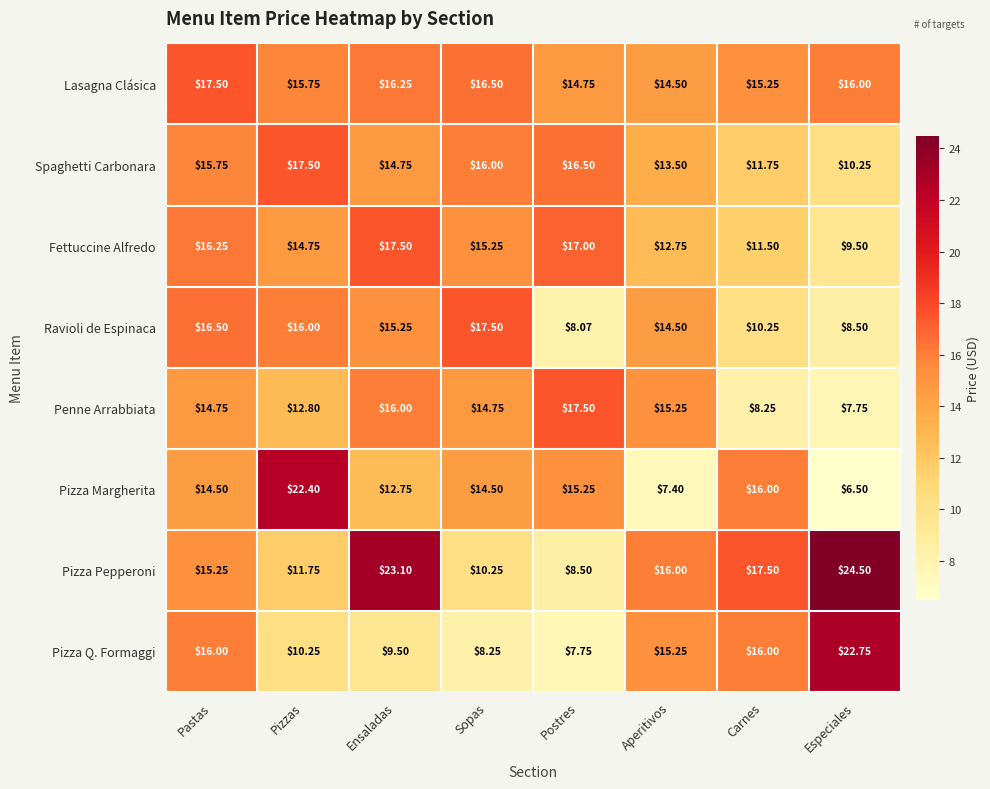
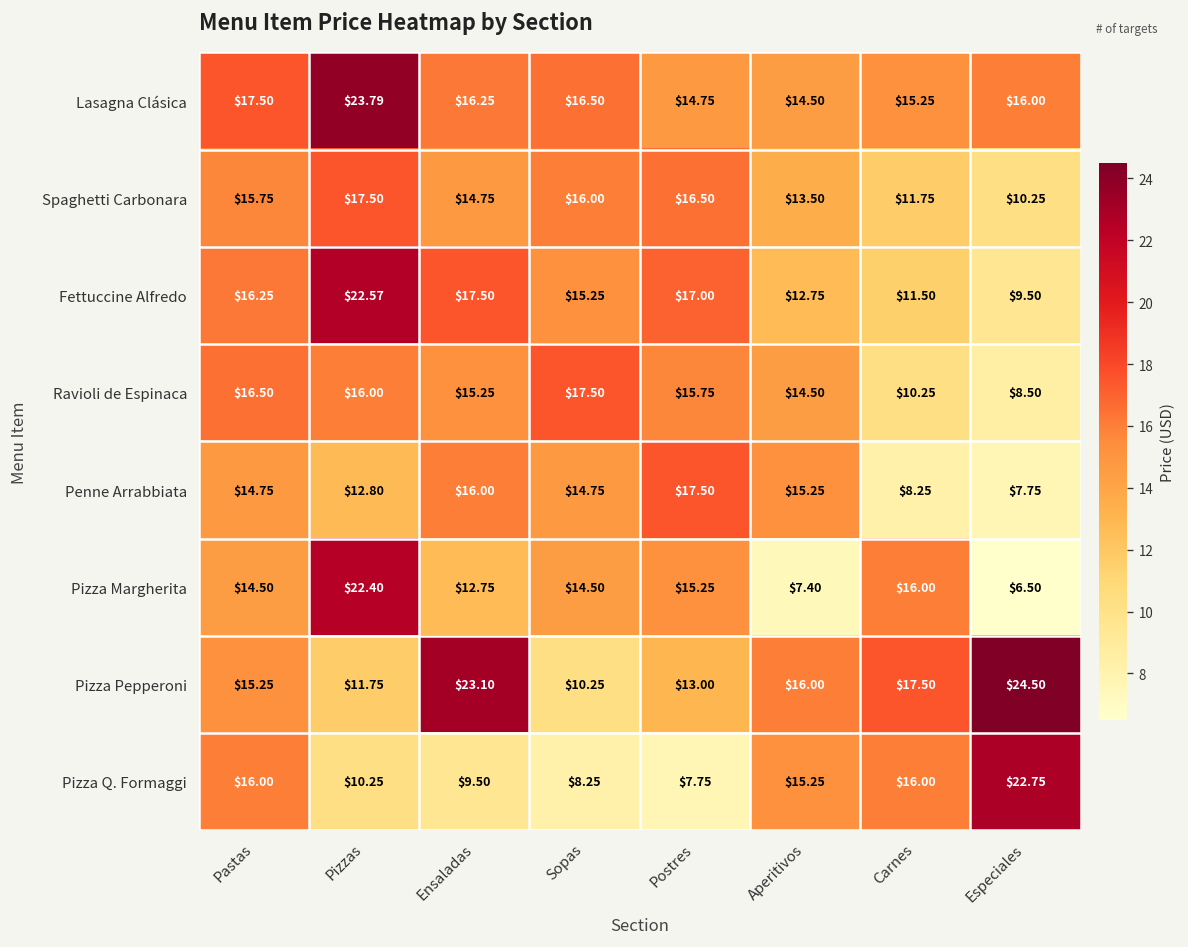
  {
    "Lasagna Clásica": {
      "Pastas": "$17.50",
-     "Pizzas": "$15.75",
+     "Pizzas": "$23.79",
      "Ensaladas": "$16.25",
      "Sopas": "$16.50",
      "Postres": "$14.75",
      "Aperitivos": "$14.50",
      "Carnes": "$15.25",
      "Especiales": "$16.00"
    },
    "Spaghetti Carbonara": {
      "Pastas": "$15.75",
      "Pizzas": "$17.50",
      "Ensaladas": "$14.75",
      "Sopas": "$16.00",
      "Postres": "$16.50",
      "Aperitivos": "$13.50",
      "Carnes": "$11.75",
      "Especiales": "$10.25"
    },
    "Fettuccine Alfredo": {
      "Pastas": "$16.25",
-     "Pizzas": "$14.75",
+     "Pizzas": "$22.57",
      "Ensaladas": "$17.50",
      "Sopas": "$15.25",
      "Postres": "$17.00",
      "Aperitivos": "$12.75",
      "Carnes": "$11.50",
      "Especiales": "$9.50"
    },
    "Ravioli de Espinaca": {
      "Pastas": "$16.50",
      "Pizzas": "$16.00",
      "Ensaladas": "$15.25",
      "Sopas": "$17.50",
-     "Postres": "$8.07",
+     "Postres": "$15.75",
      "Aperitivos": "$14.50",
      "Carnes": "$10.25",
      "Especiales": "$8.50"
    },
    "Penne Arrabbiata": {
      "Pastas": "$14.75",
      "Pizzas": "$12.80",
      "Ensaladas": "$16.00",
      "Sopas": "$14.75",
      "Postres": "$17.50",
      "Aperitivos": "$15.25",
      "Carnes": "$8.25",
      "Especiales": "$7.75"
    },
    "Pizza Margherita": {
      "Pastas": "$14.50",
      "Pizzas": "$22.40",
      "Ensaladas": "$12.75",
      "Sopas": "$14.50",
      "Postres": "$15.25",
      "Aperitivos": "$7.40",
      "Carnes": "$16.00",
      "Especiales": "$6.50"
    },
    "Pizza Pepperoni": {
      "Pastas": "$15.25",
      "Pizzas": "$11.75",
      "Ensaladas": "$23.10",
      "Sopas": "$10.25",
-     "Postres": "$8.50",
+     "Postres": "$13.00",
      "Aperitivos": "$16.00",
      "Carnes": "$17.50",
      "Especiales": "$24.50"
    },
    "Pizza Q. Formaggi": {
      "Pastas": "$16.00",
      "Pizzas": "$10.25",
      "Ensaladas": "$9.50",
      "Sopas": "$8.25",
      "Postres": "$7.75",
      "Aperitivos": "$15.25",
      "Carnes": "$16.00",
      "Especiales": "$22.75"
    }
  }
